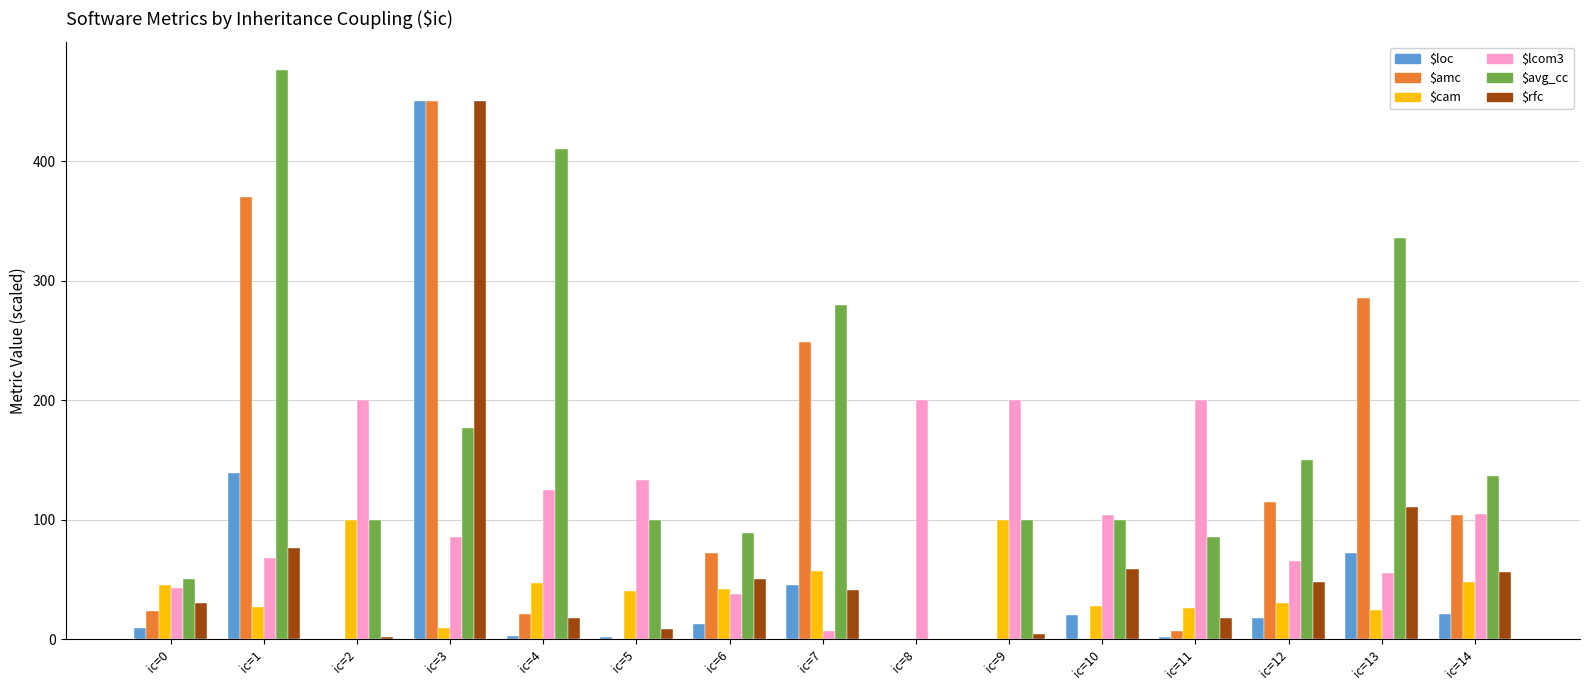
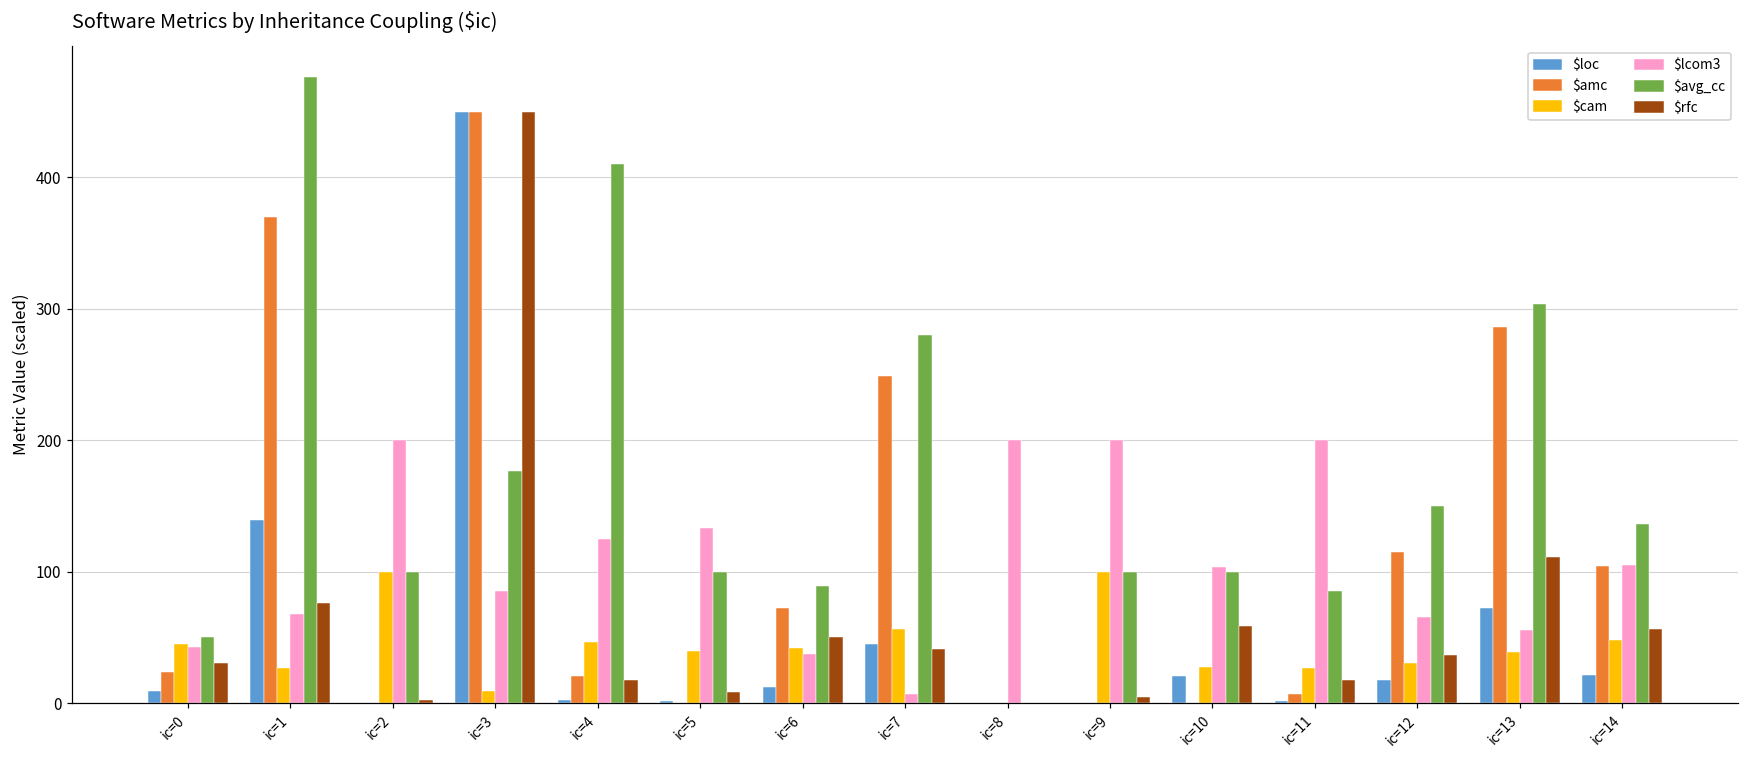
  {
    "$loc": {
      "ic=0": 9,
      "ic=1": 139,
      "ic=3": 450,
      "ic=4": 2,
      "ic=6": 12,
      "ic=7": 45,
      "ic=8": 0,
      "ic=10": 20,
      "ic=12": 18,
      "ic=13": 72,
      "ic=14": 21
    },
    "$amc": {
      "ic=0": 23,
      "ic=1": 370,
      "ic=2": 0,
      "ic=3": 450,
      "ic=4": 21,
      "ic=5": 0,
      "ic=6": 72,
      "ic=7": 249,
      "ic=8": 0,
      "ic=9": 0,
      "ic=10": 0,
      "ic=11": 7,
      "ic=12": 115,
      "ic=13": 286,
      "ic=14": 104
    },
    "$cam": {
      "ic=0": 45,
      "ic=1": 27,
      "ic=2": 100,
      "ic=3": 9,
      "ic=4": 47,
      "ic=5": 40,
      "ic=6": 42,
      "ic=7": 57,
      "ic=8": 0,
      "ic=9": 100,
      "ic=10": 28,
      "ic=11": 27,
      "ic=12": 30,
-     "ic=13": 24,
+     "ic=13": 39,
      "ic=14": 48
    },
    "$lcom3": {
      "ic=0": 43,
      "ic=1": 68,
      "ic=2": 200,
      "ic=3": 86,
      "ic=4": 125,
      "ic=5": 133,
      "ic=6": 38,
      "ic=7": 7,
      "ic=8": 200,
      "ic=9": 200,
      "ic=10": 104,
      "ic=11": 200,
      "ic=12": 65,
      "ic=13": 56,
      "ic=14": 105
    },
    "$avg_cc": {
      "ic=0": 50,
      "ic=1": 476,
      "ic=2": 100,
      "ic=3": 177,
      "ic=4": 410,
      "ic=5": 100,
      "ic=6": 89,
      "ic=7": 280,
      "ic=8": 0,
      "ic=9": 100,
      "ic=10": 100,
      "ic=11": 86,
      "ic=12": 150,
-     "ic=13": 336,
+     "ic=13": 304,
      "ic=14": 136
    },
    "$rfc": {
      "ic=0": 30,
      "ic=1": 76,
      "ic=2": 2,
      "ic=3": 450,
      "ic=4": 17,
      "ic=5": 9,
      "ic=6": 50,
      "ic=7": 41,
      "ic=8": 0,
      "ic=9": 4,
      "ic=10": 59,
      "ic=11": 17,
-     "ic=12": 48,
+     "ic=12": 37,
      "ic=13": 111,
      "ic=14": 57
    }
  }
